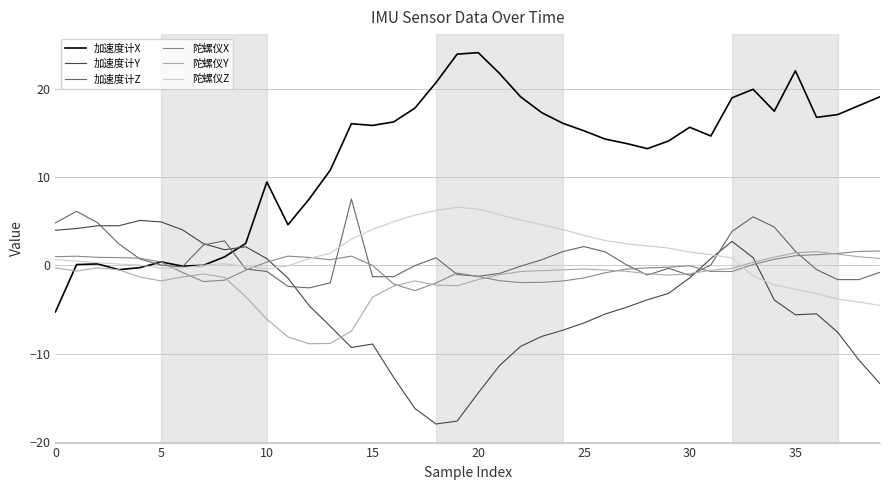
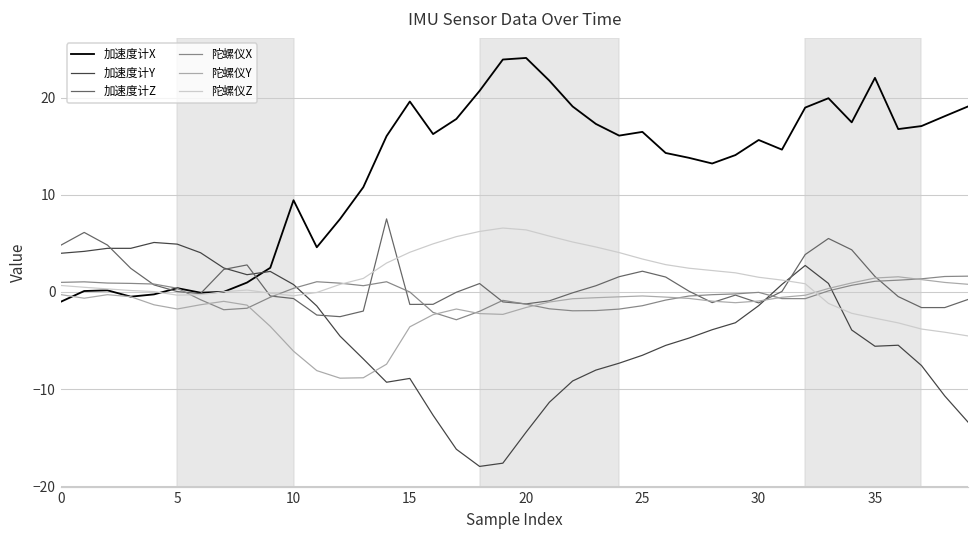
  {
    "加速度计X": {
-     "0": -5,
+     "0": -1,
      "10": 9,
-     "15": 16,
+     "15": 20,
      "20": 24,
-     "25": 15,
+     "25": 16,
      "30": 16,
      "35": 22
    }
  }
